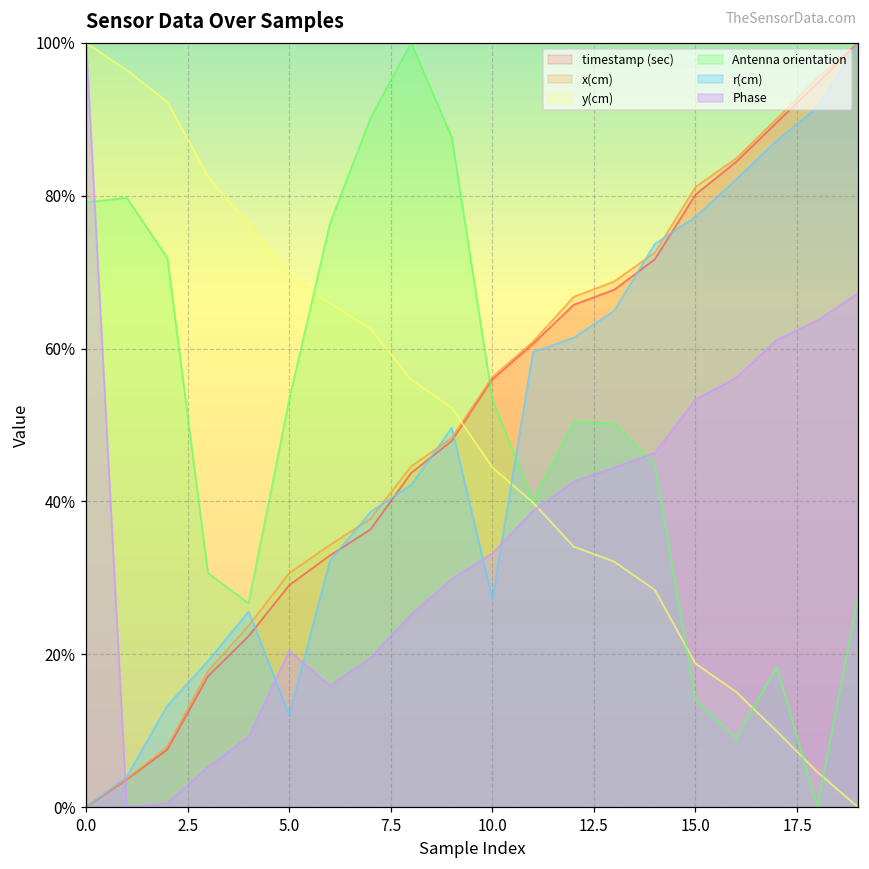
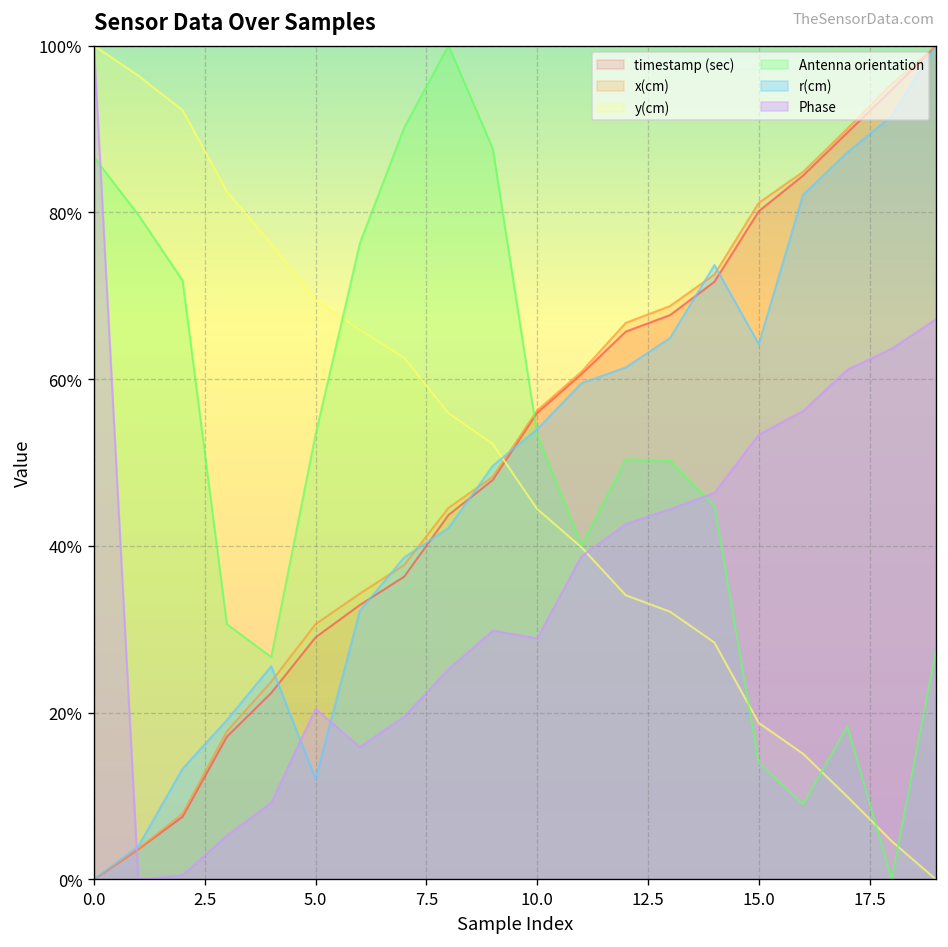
  {
    "Antenna orientation": {
-     "0.0": "79%",
+     "0.0": "87%",
      "5.0": "53%",
      "10.0": "53%",
      "15.0": "14%"
    },
    "r(cm)": {
      "5.0": "12%",
-     "10.0": "27%",
-     "15.0": "77%"
+     "10.0": "54%",
+     "15.0": "64%"
    },
    "Phase": {
      "5.0": "20%",
-     "10.0": "33%",
+     "10.0": "29%",
      "15.0": "53%"
    }
  }
